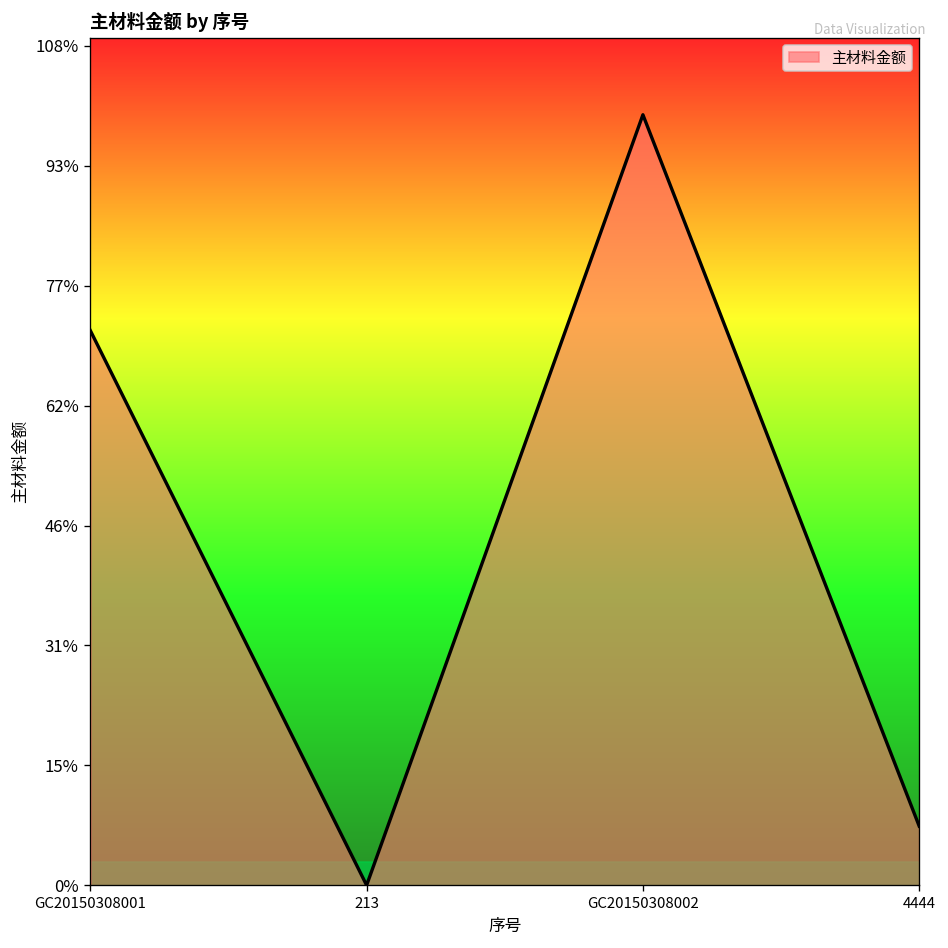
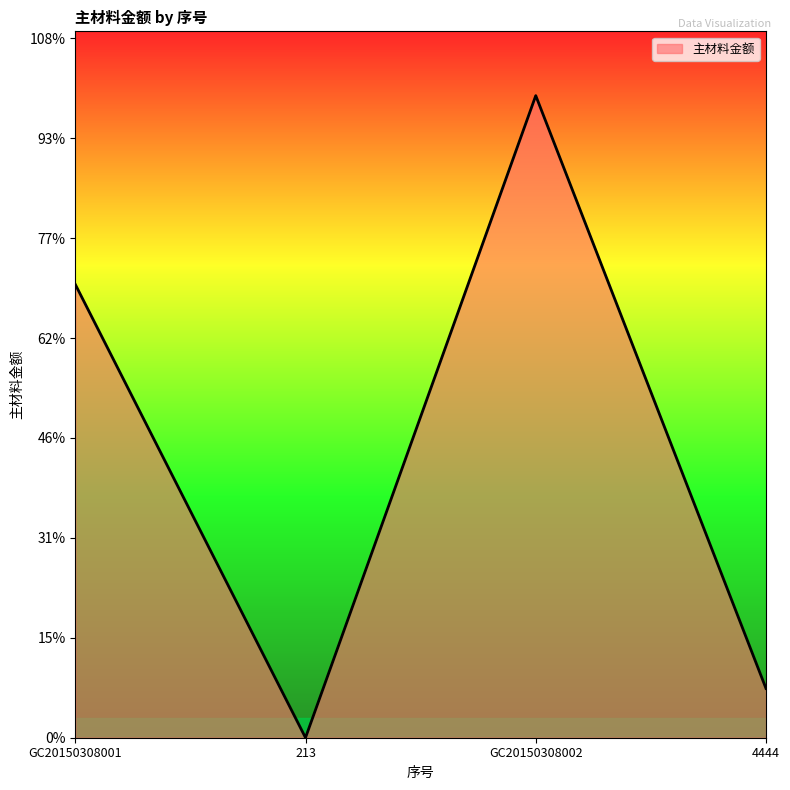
  {
-   "GC20150308001": "71%",
+   "GC20150308001": "70%",
    "GC20150308002": "99%",
    "4444": "8%"
  }
